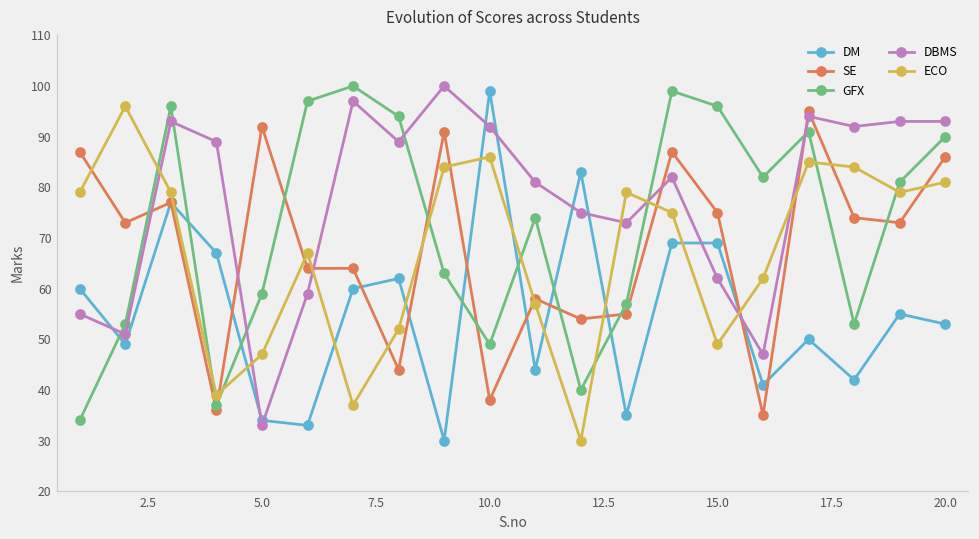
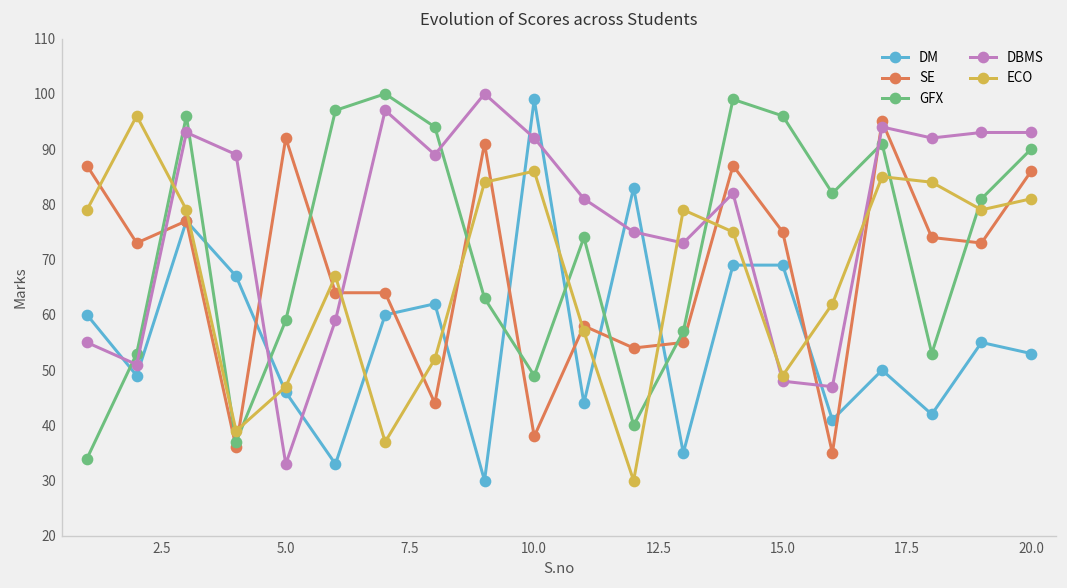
  {
    "DM": {
-     "5.0": 34,
+     "5.0": 46,
      "10.0": 99,
      "15.0": 69,
      "20.0": 53
    },
    "SE": {
      "5.0": 92,
      "10.0": 38,
      "15.0": 75,
      "20.0": 86
    },
    "GFX": {
      "5.0": 59,
      "10.0": 49,
      "15.0": 96,
      "20.0": 90
    },
    "DBMS": {
      "5.0": 33,
      "10.0": 92,
-     "15.0": 62,
+     "15.0": 48,
      "20.0": 93
    },
    "ECO": {
      "5.0": 47,
      "10.0": 86,
      "15.0": 49,
      "20.0": 81
    }
  }
